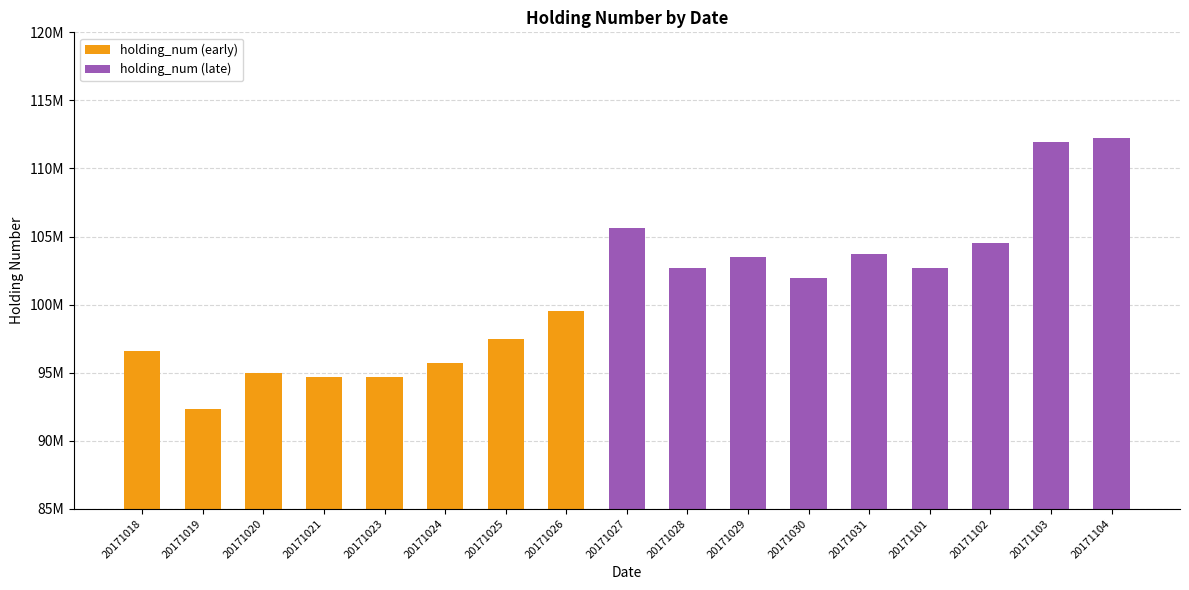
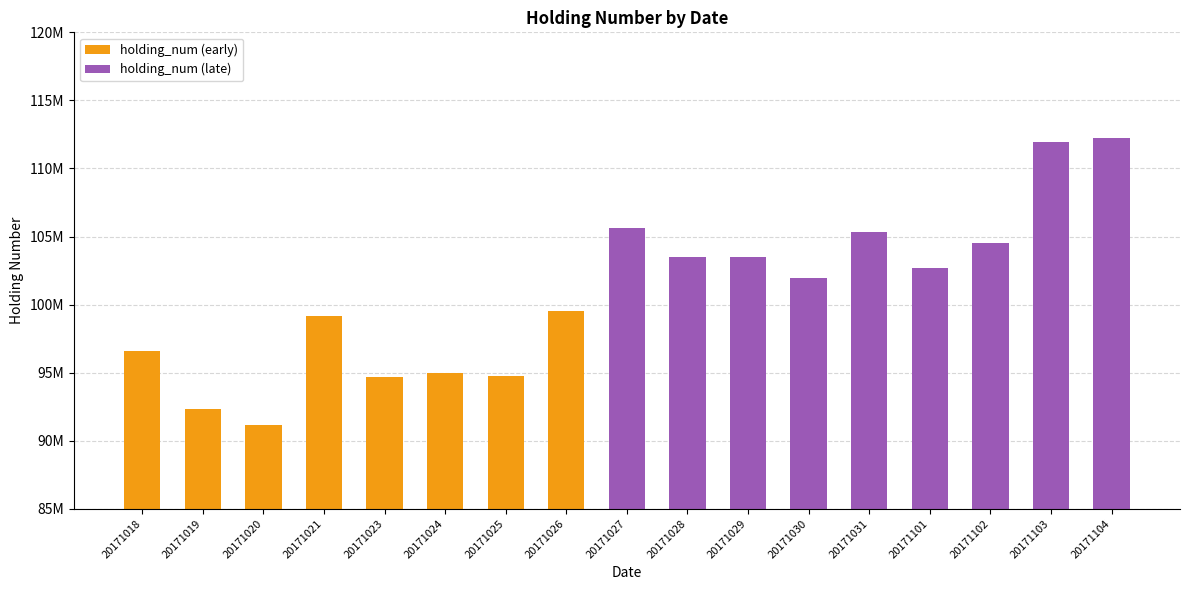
  {
    "holding_num (early)": {
      "20171018": 96600000,
      "20171019": 92300000,
-     "20171020": 95000000,
-     "20171021": 94700000,
+     "20171020": 91100000,
+     "20171021": 99100000,
      "20171023": 94700000,
-     "20171024": 95700000,
-     "20171025": 97500000,
+     "20171024": 95000000,
+     "20171025": 94700000,
      "20171026": 99500000
    },
    "holding_num (late)": {
      "20171027": 105600000,
-     "20171028": 102700000,
+     "20171028": 103500000,
      "20171029": 103500000,
      "20171030": 102000000,
-     "20171031": 103700000,
+     "20171031": 105300000,
      "20171101": 102700000,
      "20171102": 104600000,
      "20171103": 112000000,
      "20171104": 112200000
    }
  }
